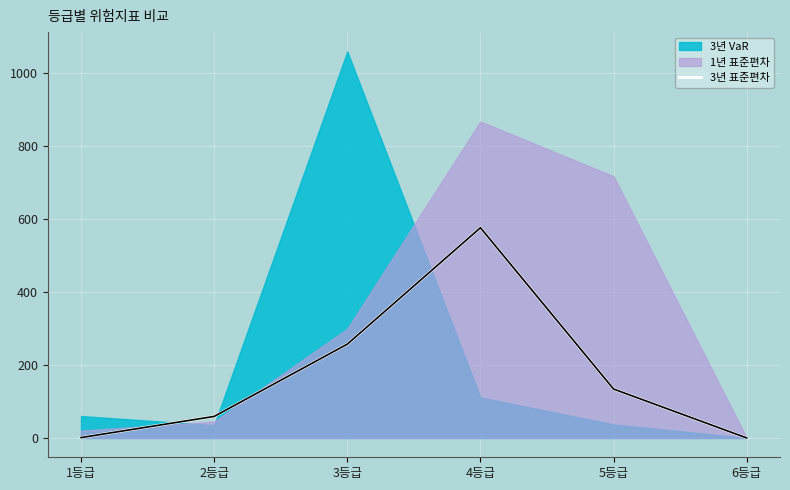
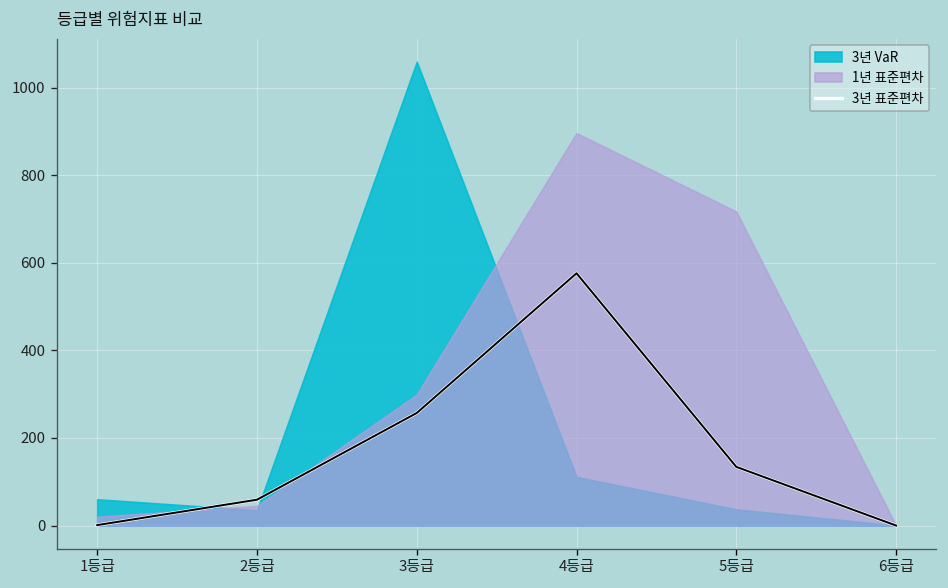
  {
    "3년 표준편차": {
      "1등급": 0,
      "2등급": 60,
      "3등급": 260,
      "4등급": 580,
      "5등급": 130
    },
    "3년 VaR": {
      "1등급": 60,
      "2등급": 40,
      "3등급": 1060,
      "4등급": 110,
      "5등급": 40
    },
    "1년 표준편차": {
      "1등급": 20,
      "2등급": 50,
      "3등급": 300,
-     "4등급": 870,
+     "4등급": 900,
      "5등급": 720
    }
  }
